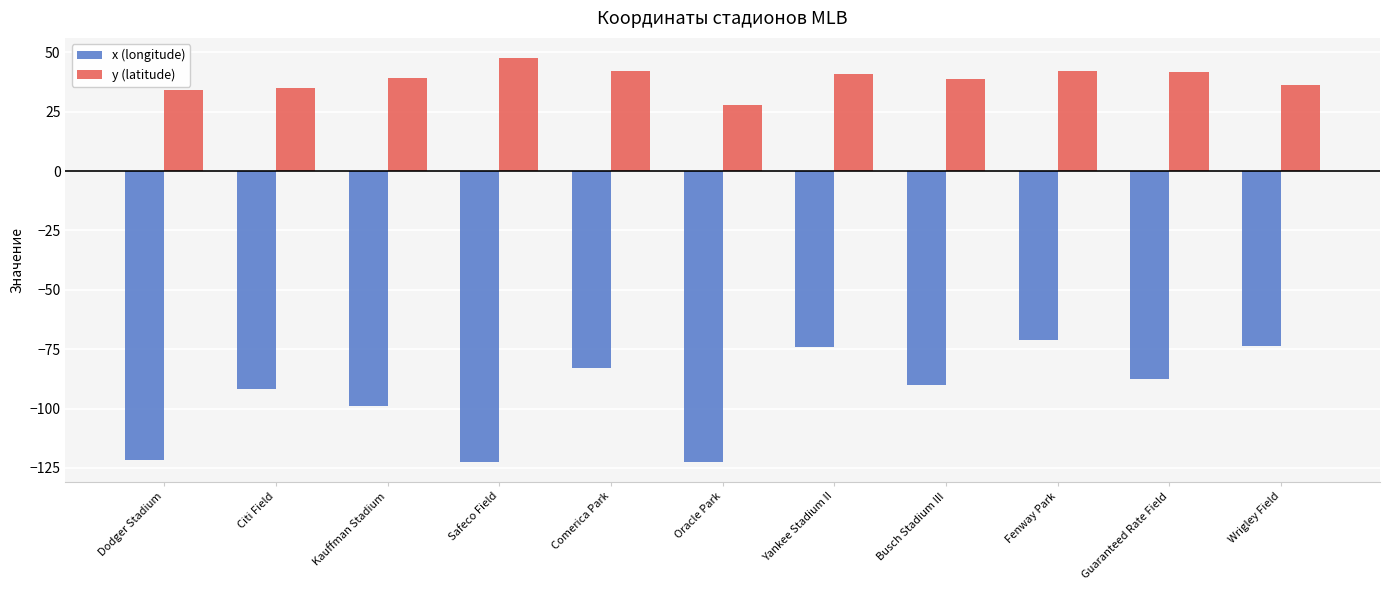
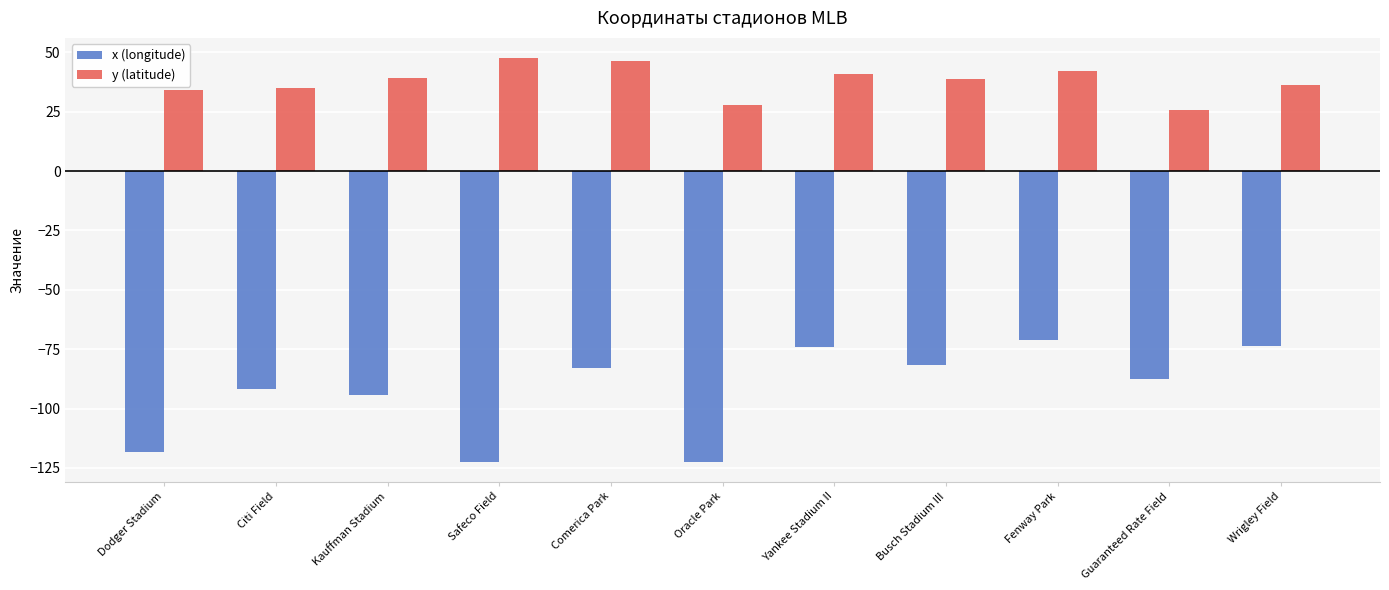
  {
    "x (longitude)": {
-     "Dodger Stadium": -122,
+     "Dodger Stadium": -118,
      "Citi Field": -92,
-     "Kauffman Stadium": -99,
+     "Kauffman Stadium": -94,
      "Safeco Field": -122,
      "Comerica Park": -83,
      "Oracle Park": -122,
      "Yankee Stadium II": -74,
-     "Busch Stadium III": -90,
+     "Busch Stadium III": -82,
      "Fenway Park": -71,
      "Guaranteed Rate Field": -88,
      "Wrigley Field": -74
    },
    "y (latitude)": {
      "Dodger Stadium": 34,
      "Citi Field": 35,
      "Kauffman Stadium": 39,
      "Safeco Field": 48,
-     "Comerica Park": 42,
+     "Comerica Park": 46,
      "Oracle Park": 28,
      "Yankee Stadium II": 41,
      "Busch Stadium III": 39,
      "Fenway Park": 42,
-     "Guaranteed Rate Field": 42,
+     "Guaranteed Rate Field": 26,
      "Wrigley Field": 36
    }
  }
